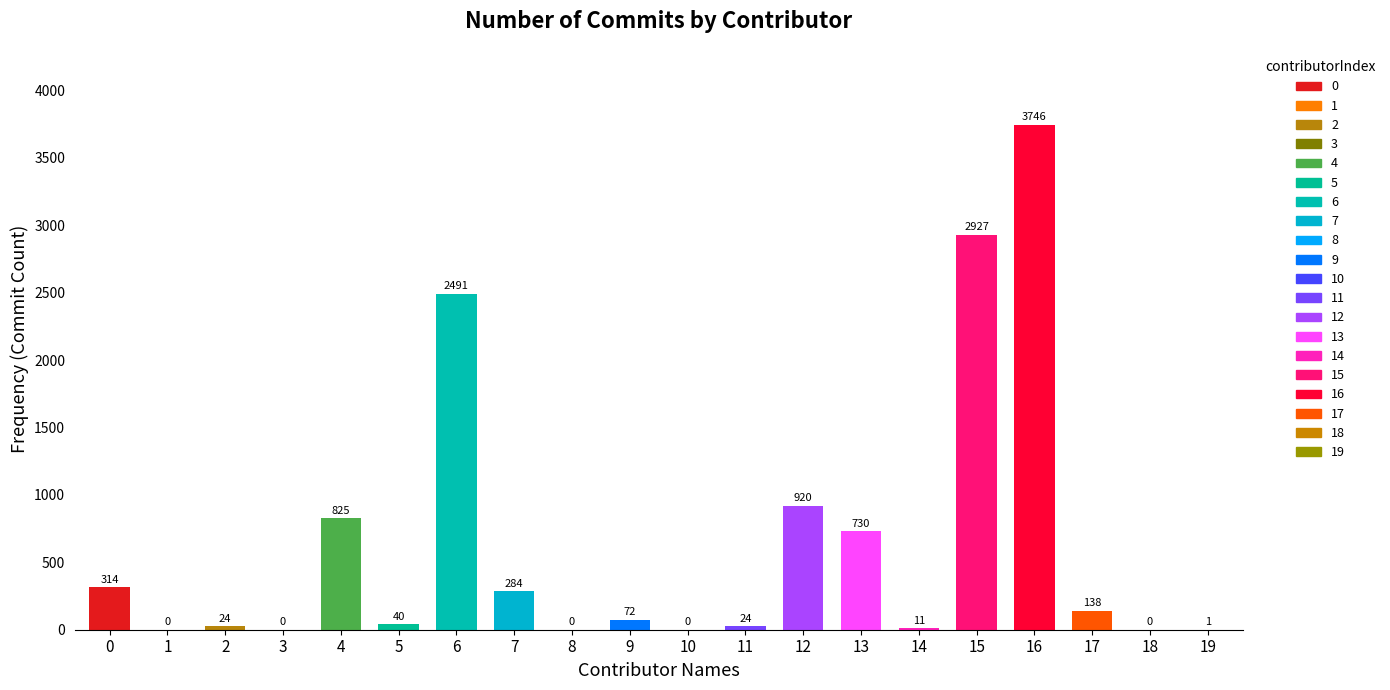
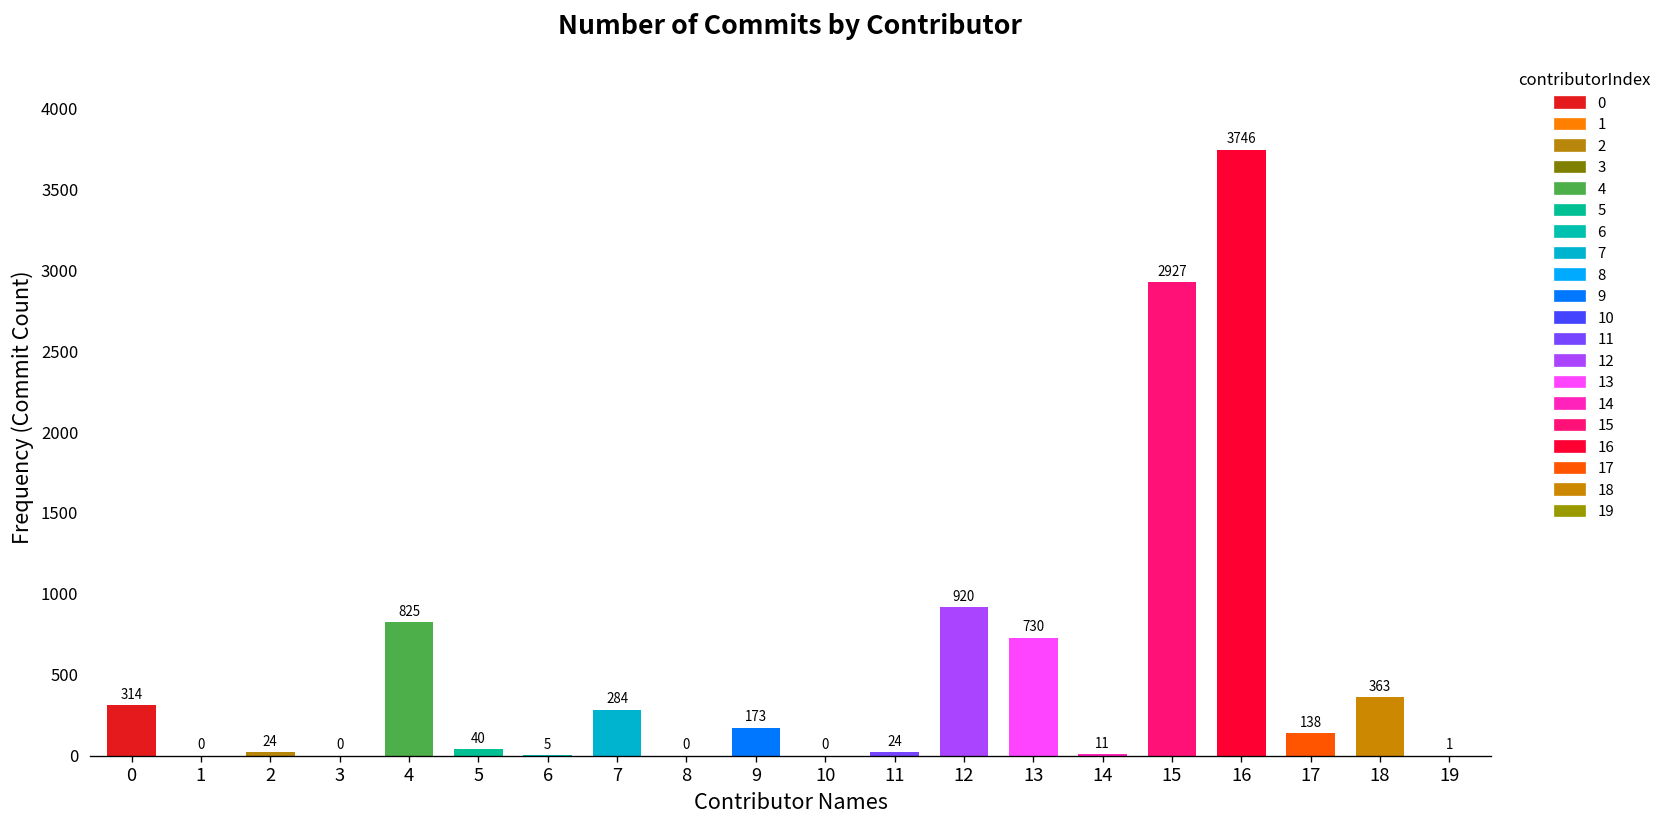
  {
    "0": 314,
    "1": 0,
    "2": 24,
    "3": 0,
    "4": 825,
    "5": 40,
-   "6": 2491,
+   "6": 5,
    "7": 284,
    "8": 0,
-   "9": 72,
+   "9": 173,
    "10": 0,
    "11": 24,
    "12": 920,
    "13": 730,
    "14": 11,
    "15": 2927,
    "16": 3746,
    "17": 138,
-   "18": 0,
+   "18": 363,
    "19": 1
  }
